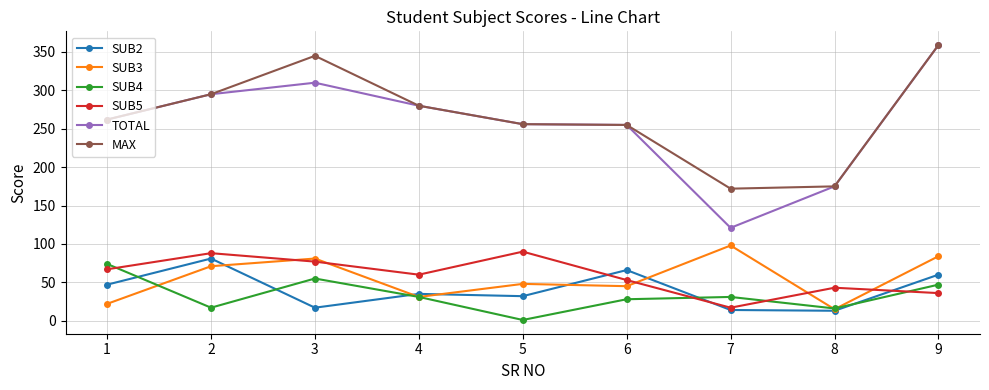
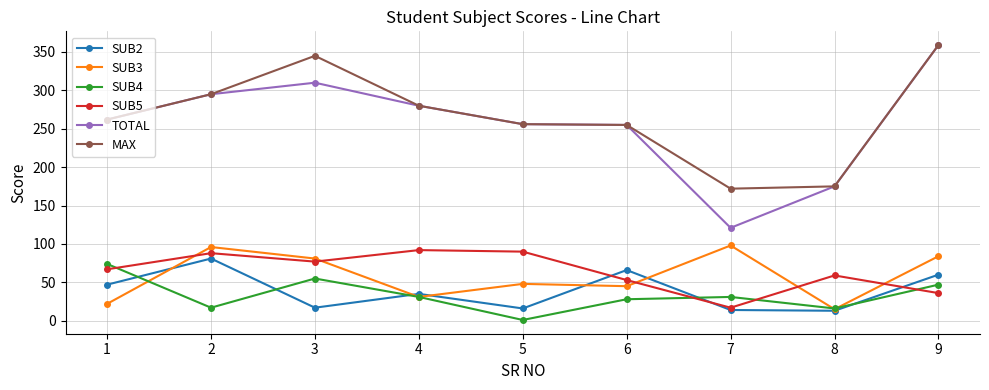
  {
    "SUB2": {
      "1": 50,
      "2": 80,
      "3": 20,
      "4": 40,
-     "5": 30,
+     "5": 20,
      "6": 70,
      "9": 60
    },
    "SUB3": {
      "1": 20,
-     "2": 70,
+     "2": 100,
      "3": 80,
      "5": 50,
      "6": 50,
      "7": 100,
      "9": 80
    },
    "SUB4": {
      "1": 70,
      "2": 20,
      "3": 60,
      "5": 0,
      "6": 30,
      "7": 30,
      "9": 50
    },
    "SUB5": {
      "1": 70,
      "2": 90,
      "3": 80,
-     "4": 60,
+     "4": 90,
      "5": 90,
      "6": 50,
-     "8": 40,
+     "8": 60,
      "9": 40
    },
    "TOTAL": {
      "3": 310,
      "7": 120
    },
    "MAX": {
      "3": 350,
      "7": 170
    }
  }
